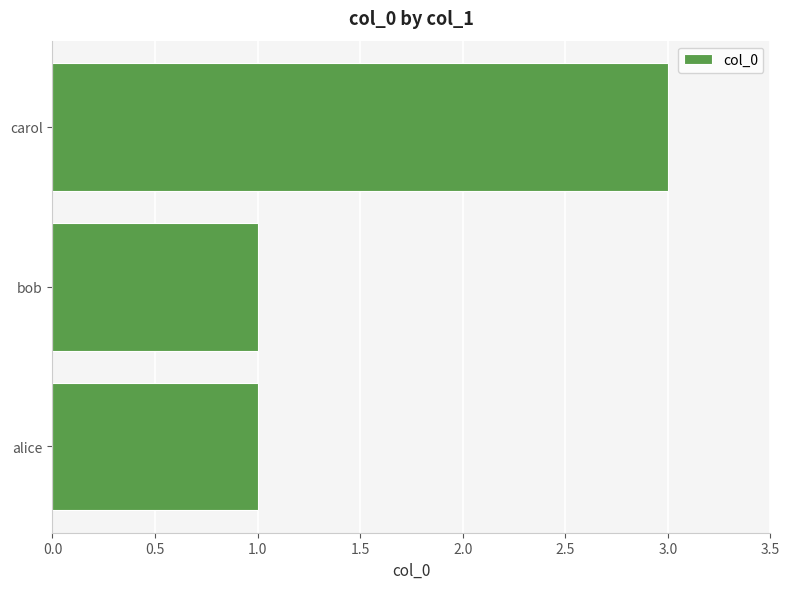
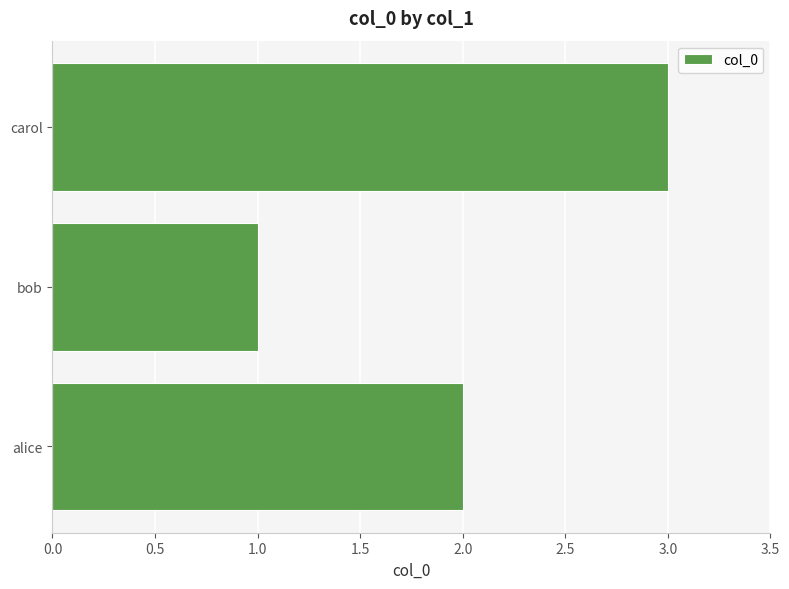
  {
    "carol": 3,
    "bob": 1,
-   "alice": 1
+   "alice": 2
  }
